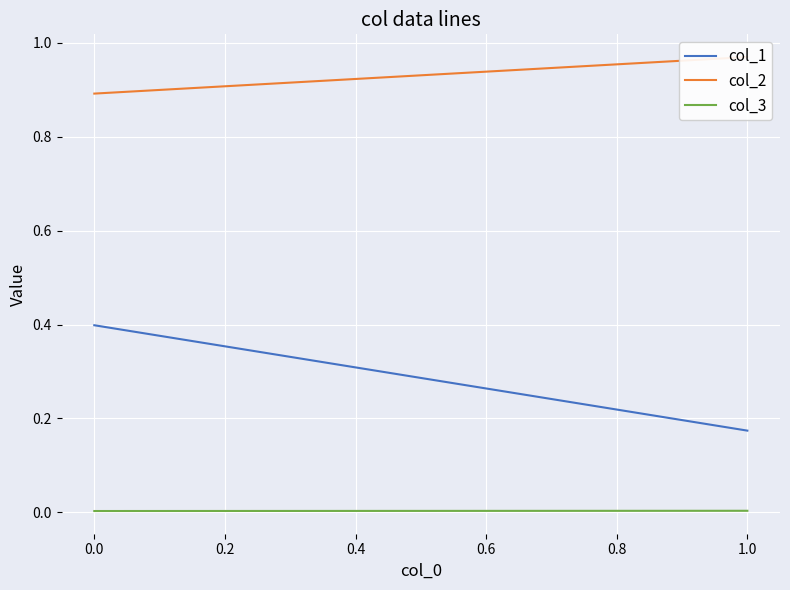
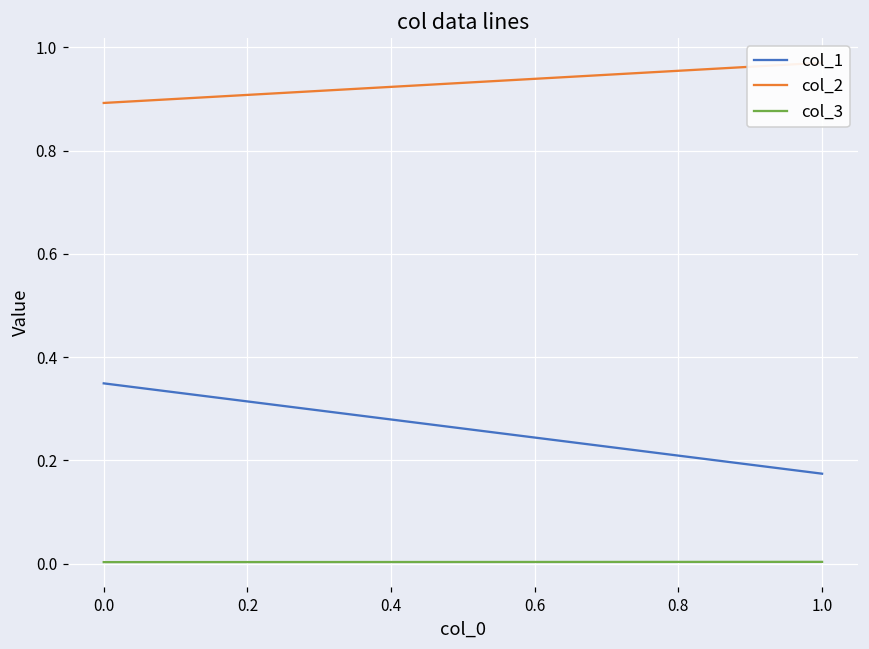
  {
    "col_1": {
-     "0.0": 0.40,
+     "0.0": 0.35,
      "1.0": 0.17
    },
    "col_2": {
      "0.0": 0.89
    },
    "col_3": {
      "0.0": 0.00,
      "1.0": 0.00
    }
  }
